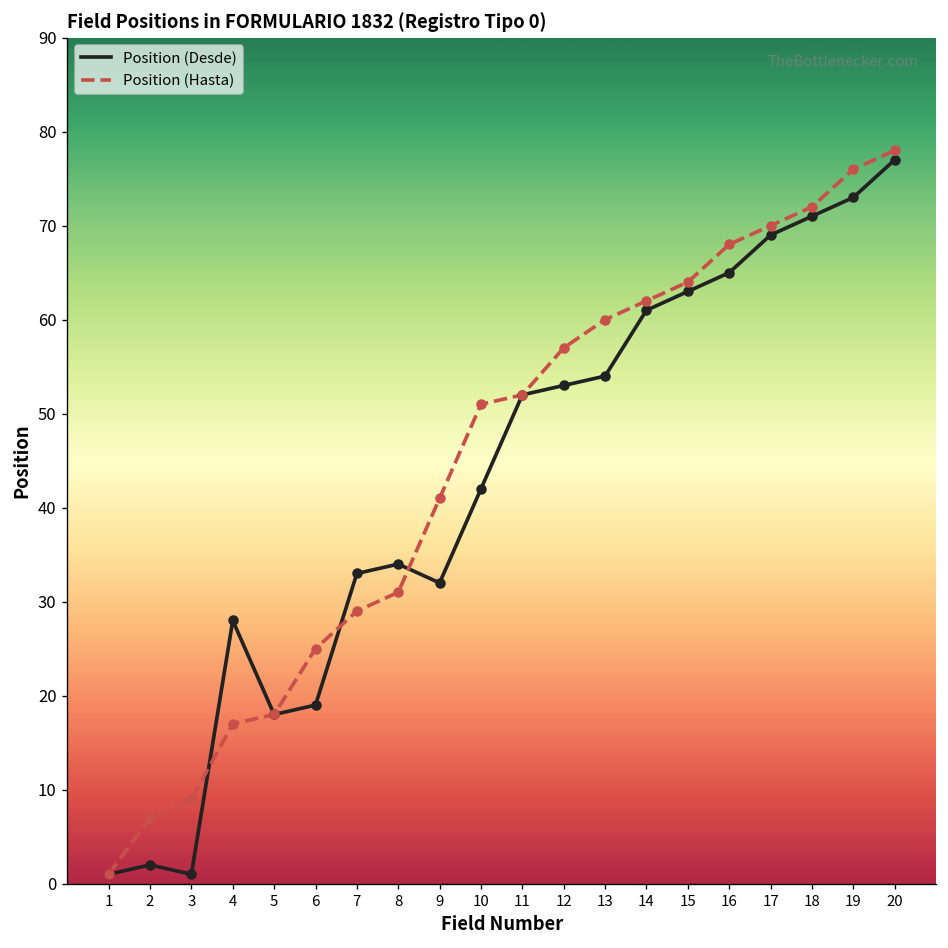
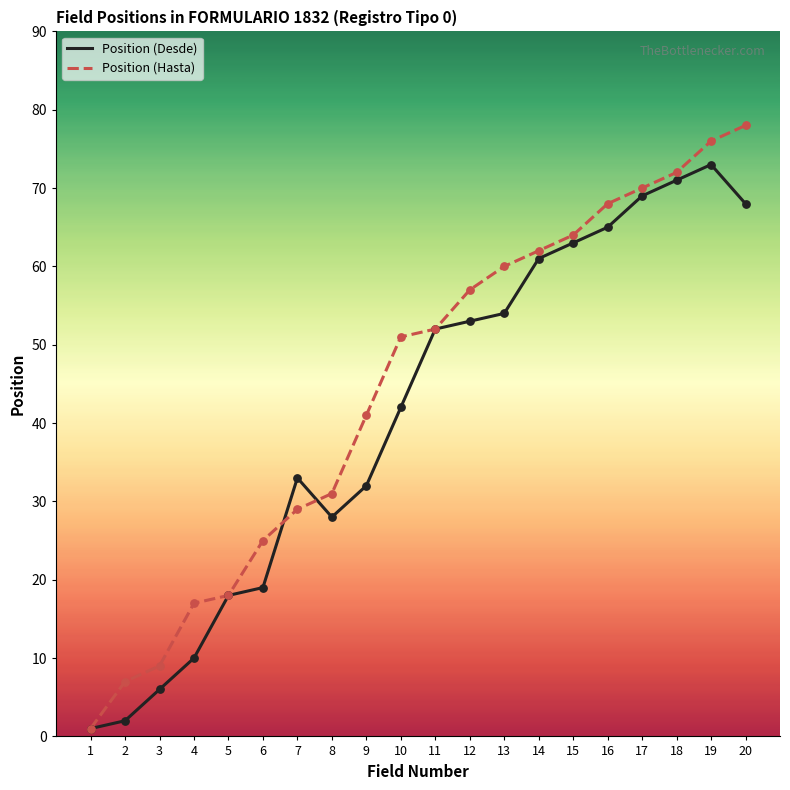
  {
    "Position (Desde)": {
      "2": 2,
-     "3": 1,
-     "4": 28,
+     "3": 6,
+     "4": 10,
      "6": 19,
      "7": 33,
-     "8": 34,
+     "8": 28,
      "9": 32,
      "10": 42,
      "12": 53,
      "13": 54,
      "14": 61,
      "15": 63,
      "16": 65,
      "17": 69,
      "18": 71,
      "19": 73,
-     "20": 77
+     "20": 68
    },
    "Position (Hasta)": {
      "2": 7,
      "3": 9,
      "4": 17,
      "6": 25,
      "7": 29,
      "8": 31,
      "9": 41,
      "10": 51,
      "12": 57,
      "13": 60,
      "14": 62,
      "15": 64,
      "16": 68,
      "17": 70,
      "18": 72,
      "19": 76,
      "20": 78
    }
  }
